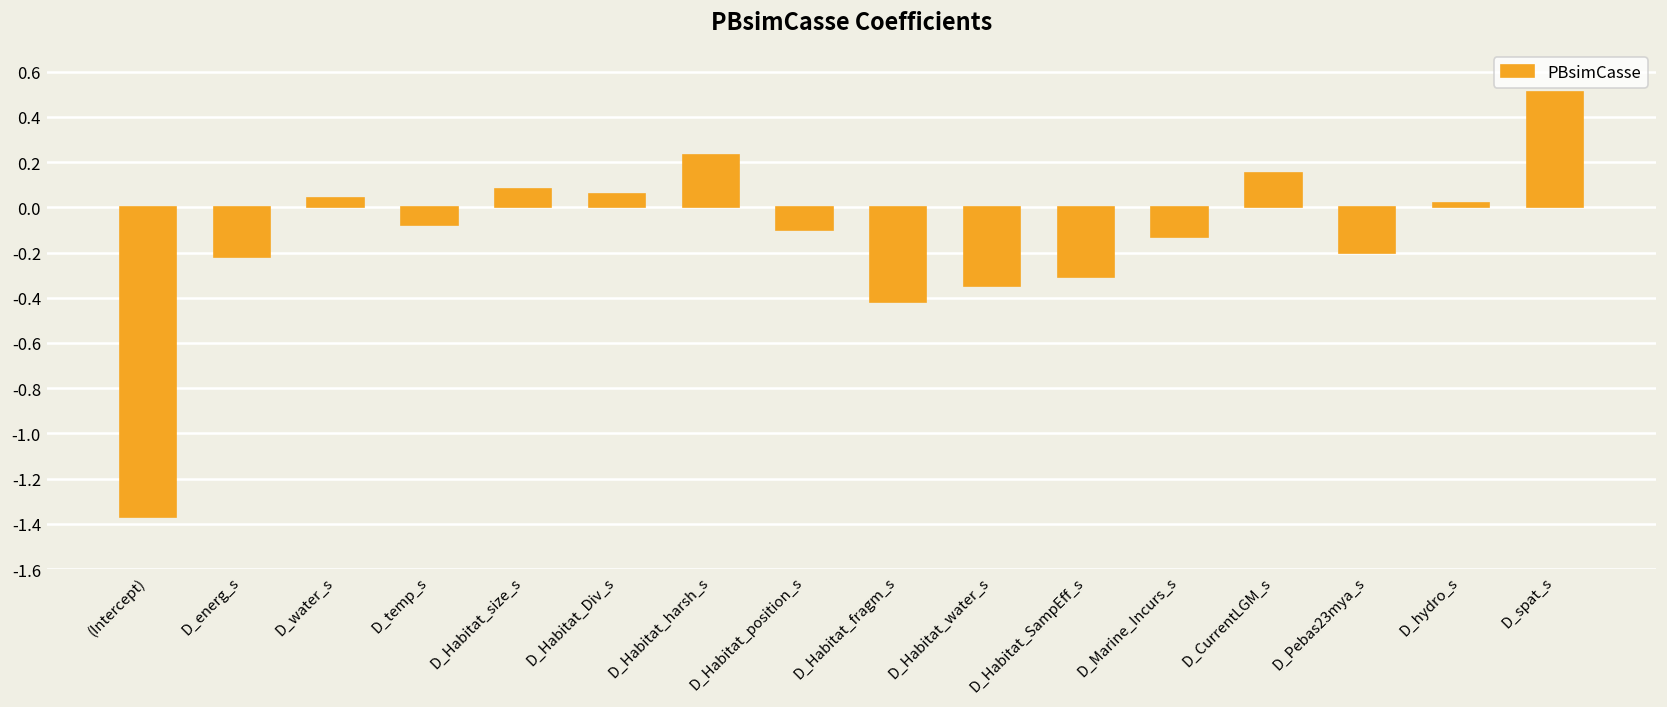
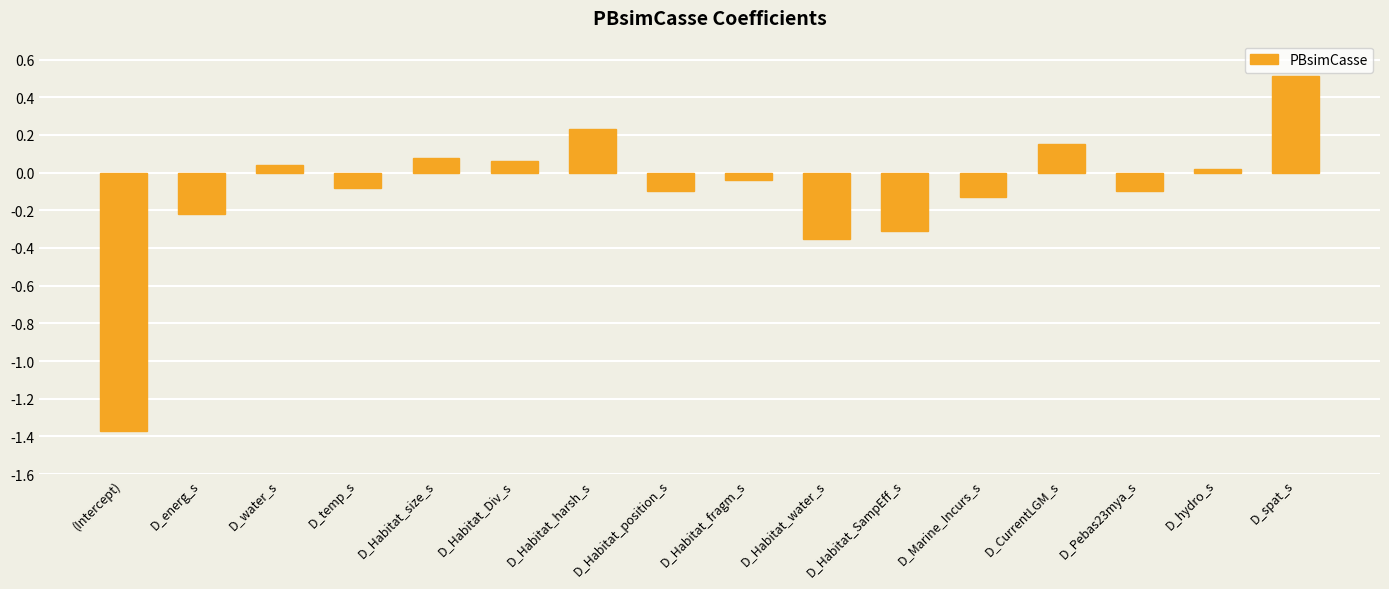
  {
    "(Intercept)": -1.37,
    "D_energ_s": -0.22,
    "D_water_s": 0.04,
    "D_temp_s": -0.08,
    "D_Habitat_size_s": 0.08,
    "D_Habitat_Div_s": 0.06,
    "D_Habitat_harsh_s": 0.23,
    "D_Habitat_position_s": -0.10,
-   "D_Habitat_fragm_s": -0.42,
+   "D_Habitat_fragm_s": -0.04,
    "D_Habitat_water_s": -0.35,
    "D_Habitat_SampEff_s": -0.31,
    "D_Marine_Incurs_s": -0.13,
    "D_CurrentLGM_s": 0.15,
-   "D_Pebas23mya_s": -0.2,
+   "D_Pebas23mya_s": -0.1,
    "D_hydro_s": 0.02,
    "D_spat_s": 0.51
  }
